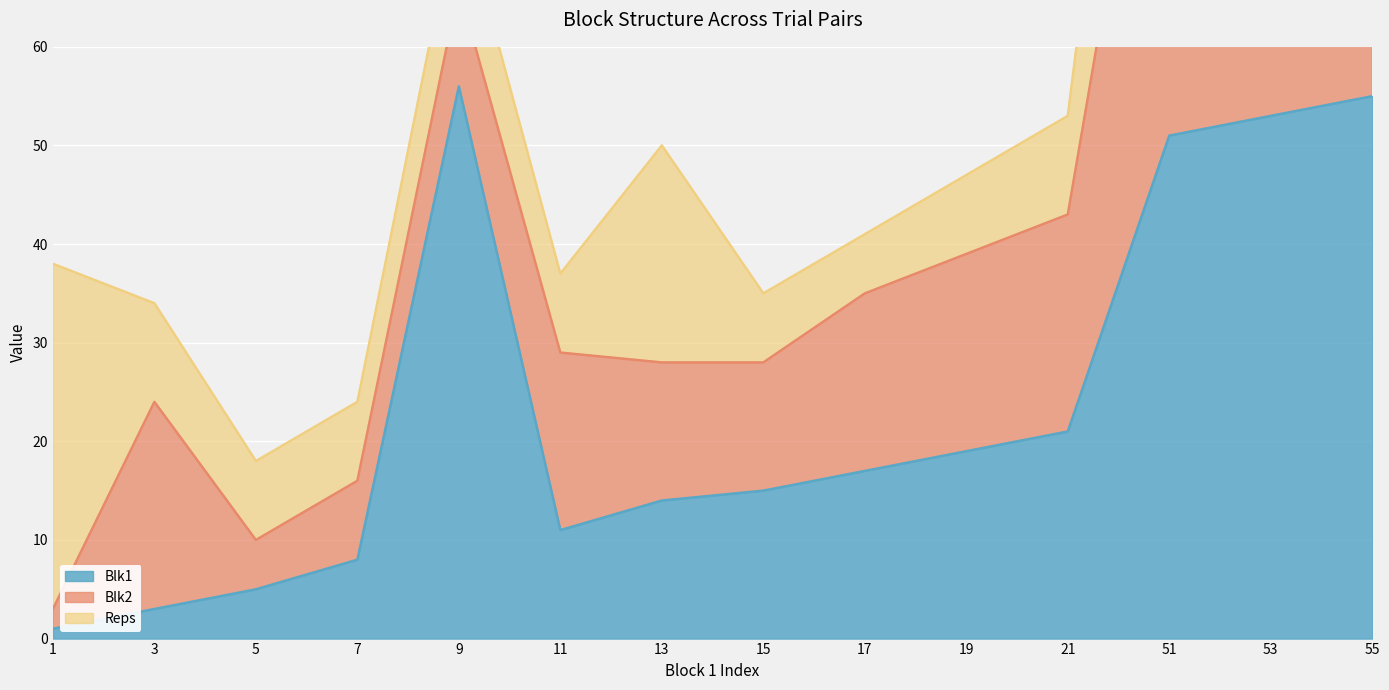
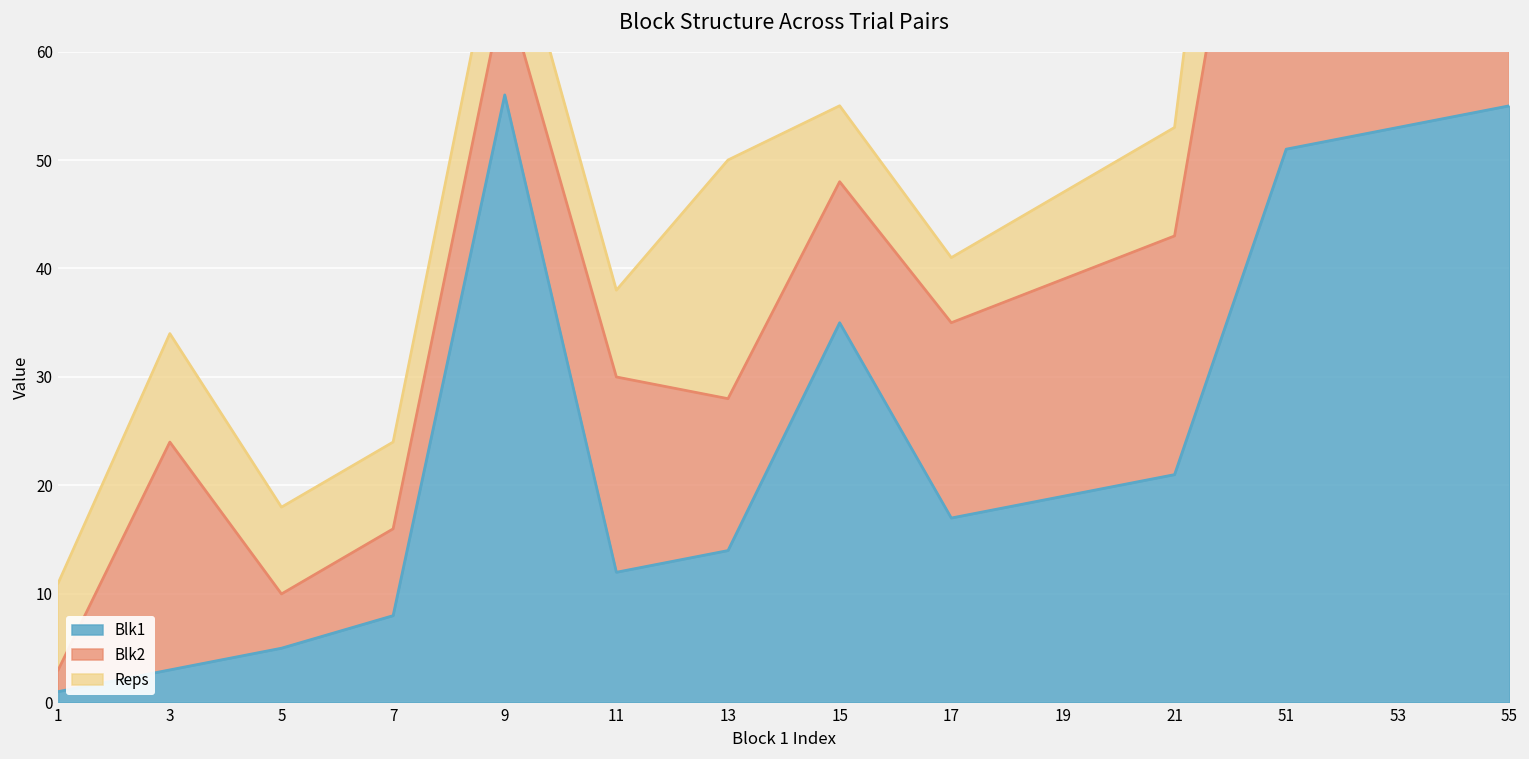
  {
    "Blk1": {
      "1": 1,
      "3": 3,
      "5": 5,
      "7": 8,
      "9": 56,
-     "11": 11,
+     "11": 12,
      "13": 14,
-     "15": 15,
+     "15": 35,
      "17": 17,
      "19": 19,
      "21": 21,
      "51": 51,
      "53": 53,
      "55": 55
    },
    "Blk2": {
      "1": 2,
      "3": 21,
      "5": 5,
      "7": 8,
      "11": 18,
      "13": 14,
      "15": 13,
      "17": 18,
      "19": 20,
      "21": 22
    },
    "Reps": {
-     "1": 35,
+     "1": 8,
      "3": 10,
      "5": 8,
      "7": 8,
      "11": 8,
      "13": 22,
      "15": 7,
      "17": 6,
      "19": 8,
      "21": 10
    }
  }
